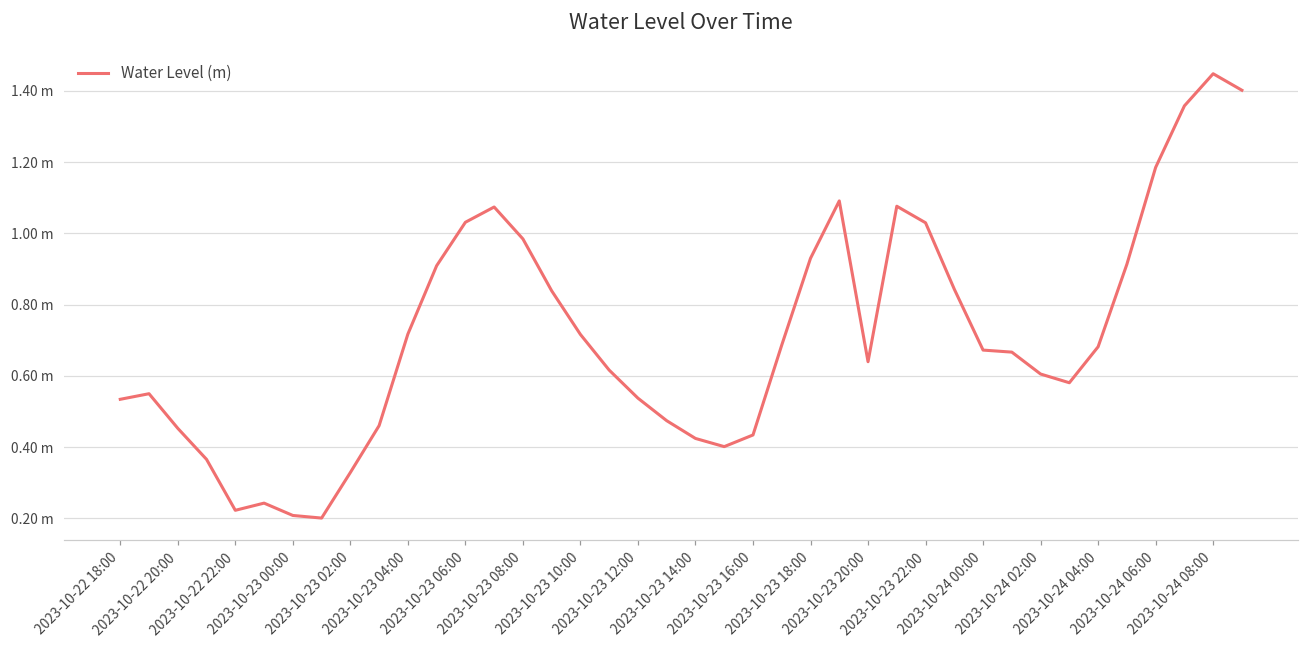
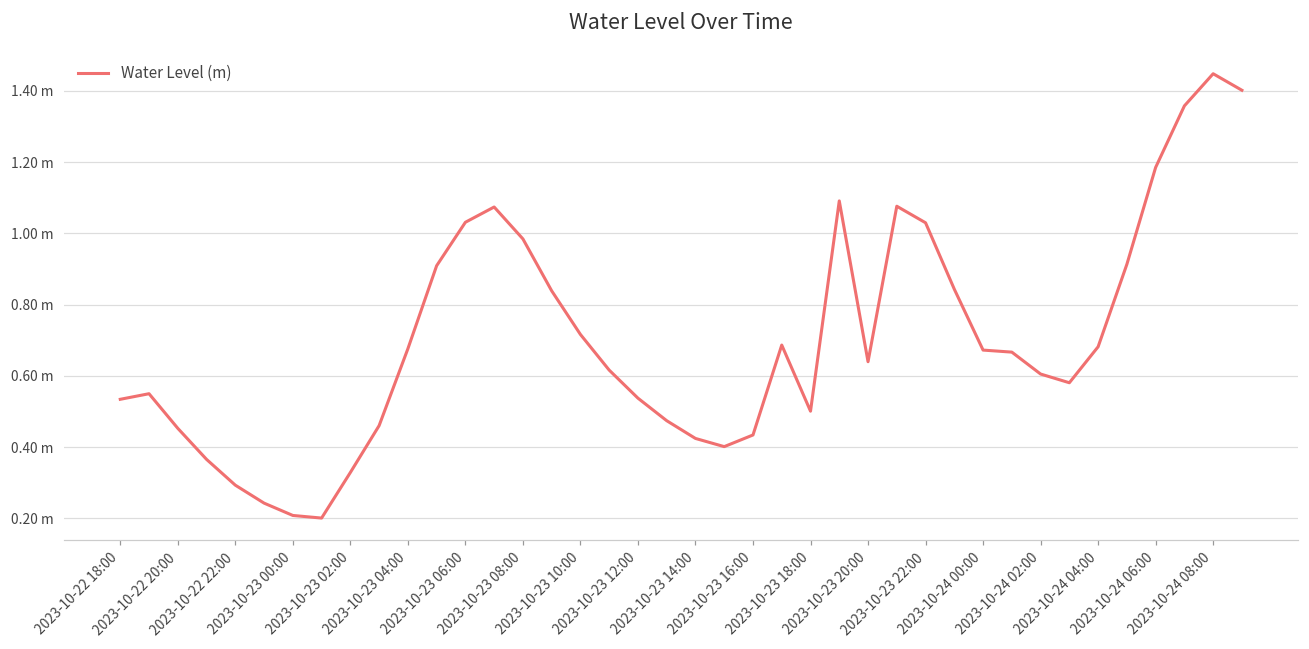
  {
    "2023-10-22 18:00": "0.53 m",
    "2023-10-22 20:00": "0.45 m",
-   "2023-10-22 22:00": "0.22 m",
+   "2023-10-22 22:00": "0.29 m",
    "2023-10-23 00:00": "0.21 m",
    "2023-10-23 02:00": "0.33 m",
-   "2023-10-23 04:00": "0.72 m",
+   "2023-10-23 04:00": "0.68 m",
    "2023-10-23 06:00": "1.03 m",
    "2023-10-23 08:00": "0.98 m",
    "2023-10-23 10:00": "0.72 m",
    "2023-10-23 12:00": "0.54 m",
    "2023-10-23 14:00": "0.42 m",
    "2023-10-23 16:00": "0.43 m",
-   "2023-10-23 18:00": "0.93 m",
+   "2023-10-23 18:00": "0.50 m",
    "2023-10-23 20:00": "0.64 m",
    "2023-10-23 22:00": "1.03 m",
    "2023-10-24 00:00": "0.67 m",
    "2023-10-24 02:00": "0.61 m",
    "2023-10-24 04:00": "0.68 m",
    "2023-10-24 06:00": "1.19 m",
    "2023-10-24 08:00": "1.45 m"
  }
